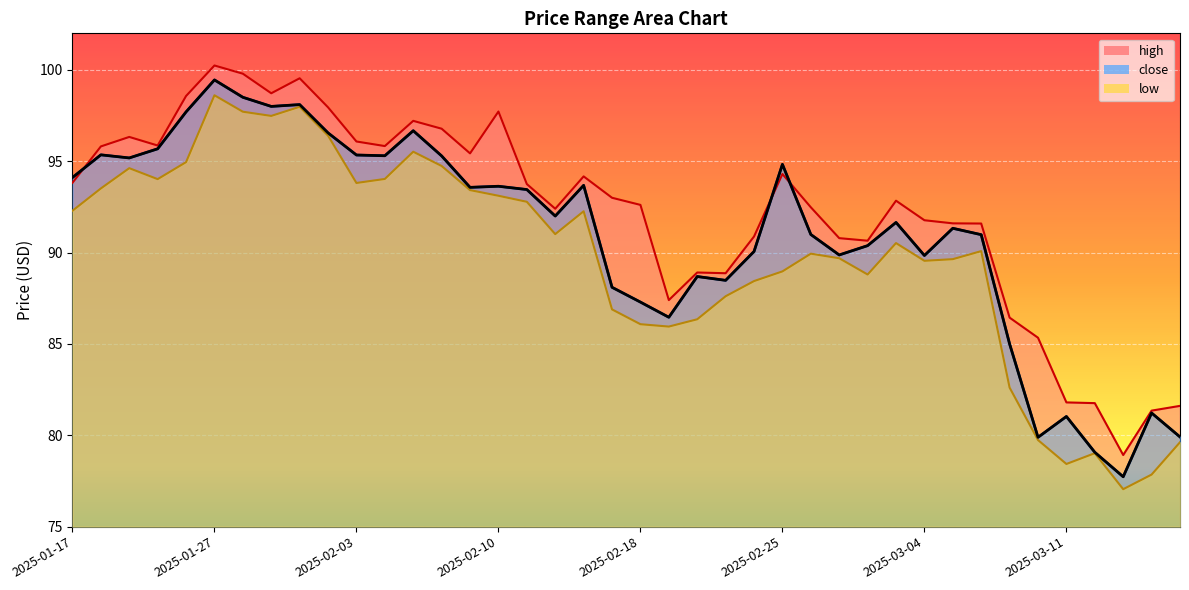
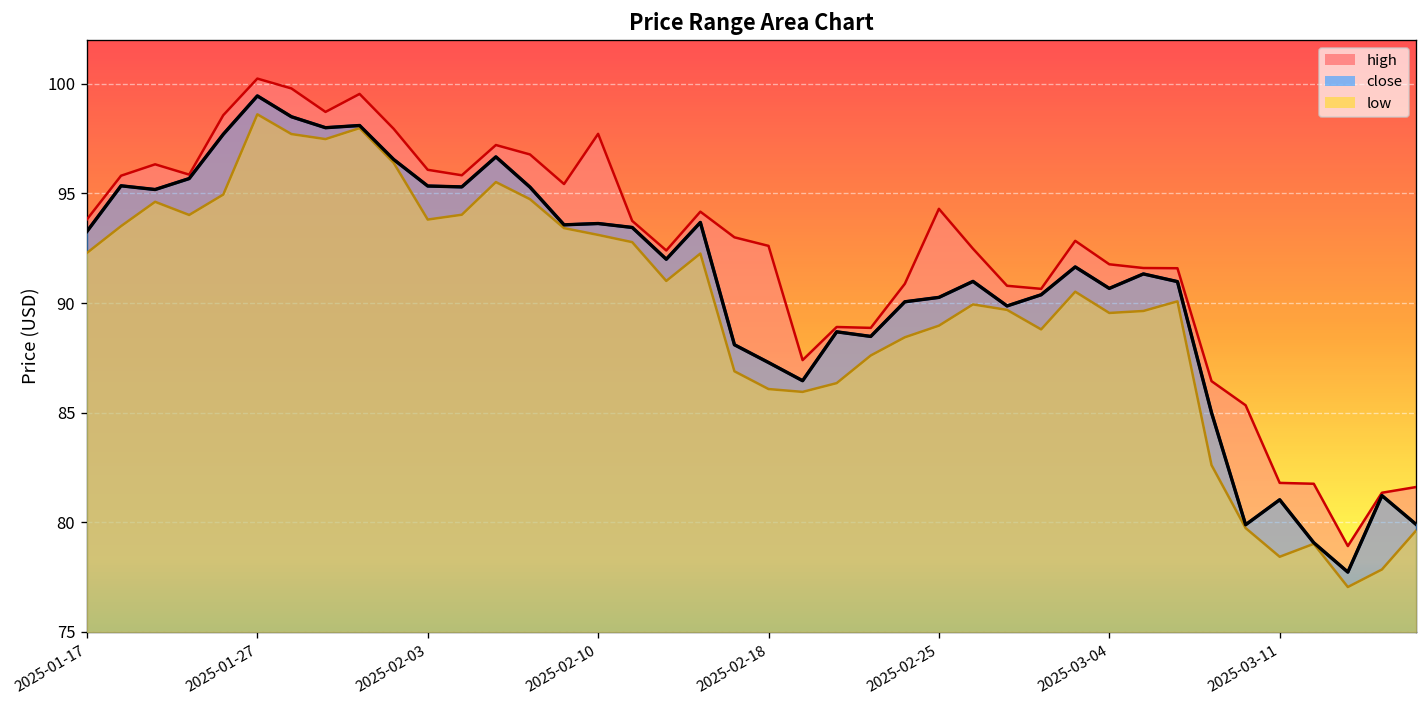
  {
    "high": {
      "2025-01-17": 93.8,
      "2025-01-27": 100.2,
      "2025-02-03": 96.1,
      "2025-02-10": 97.7,
      "2025-02-18": 92.6,
      "2025-02-25": 94.3,
      "2025-03-04": 91.8,
      "2025-03-11": 81.8
    },
    "close": {
-     "2025-01-17": 94.1,
+     "2025-01-17": 93.3,
      "2025-01-27": 99.5,
      "2025-02-03": 95.3,
      "2025-02-10": 93.6,
      "2025-02-18": 87.3,
-     "2025-02-25": 94.8,
-     "2025-03-04": 89.8,
+     "2025-02-25": 90.3,
+     "2025-03-04": 90.7,
      "2025-03-11": 81.0
    },
    "low": {
      "2025-01-17": 92.3,
      "2025-01-27": 98.6,
      "2025-02-03": 93.8,
      "2025-02-10": 93.1,
      "2025-02-18": 86.1,
      "2025-02-25": 89.0,
      "2025-03-04": 89.6,
      "2025-03-11": 78.4
    }
  }
